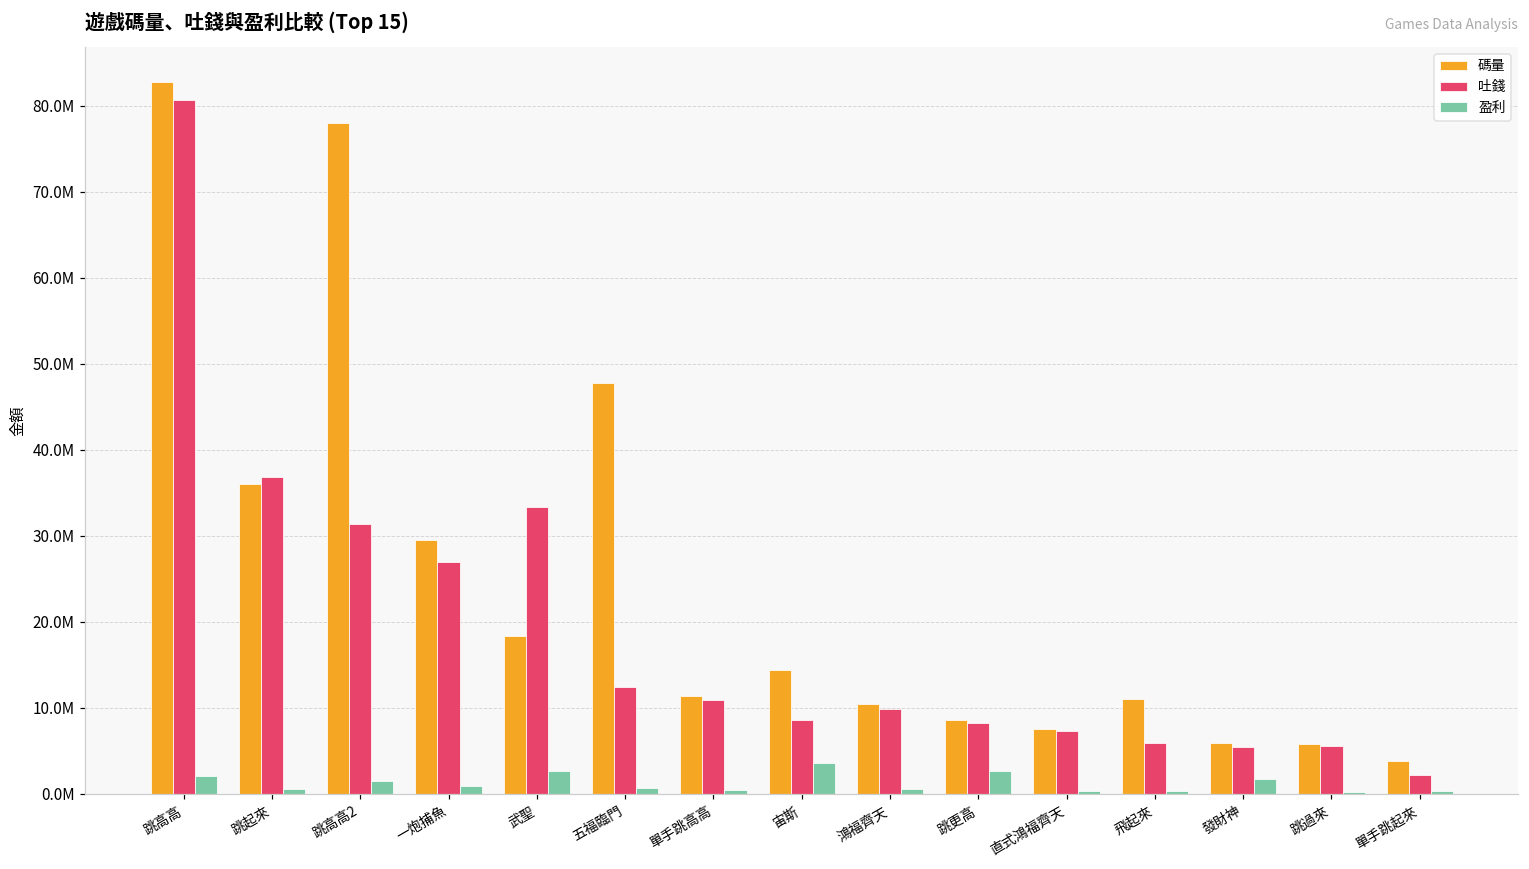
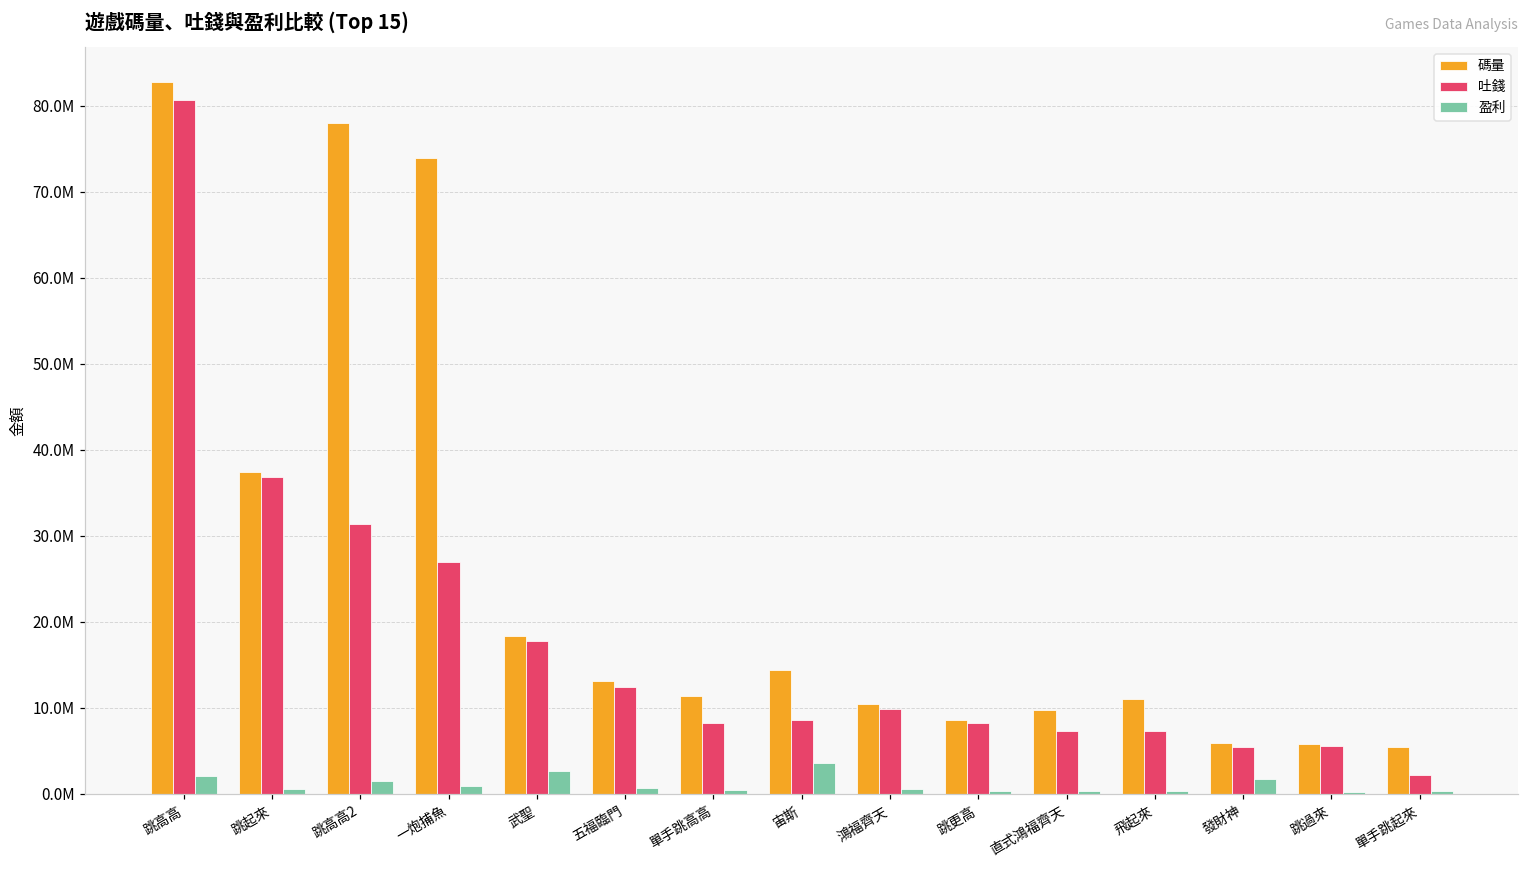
  {
    "碼量": {
      "跳高高": 83000000,
-     "跳起來": 36000000,
+     "跳起來": 37000000,
      "跳高高2": 78000000,
-     "一炮捕魚": 29000000,
+     "一炮捕魚": 74000000,
      "武聖": 18000000,
-     "五福臨門": 48000000,
+     "五福臨門": 13000000,
      "單手跳高高": 11000000,
      "宙斯": 14000000,
      "鴻福齊天": 10000000,
      "跳更高": 9000000,
-     "直式鴻福齊天": 8000000,
+     "直式鴻福齊天": 10000000,
      "飛起來": 11000000,
      "發財神": 6000000,
      "跳過來": 6000000,
-     "單手跳起來": 4000000
+     "單手跳起來": 5000000
    },
    "吐錢": {
      "跳高高": 81000000,
      "跳起來": 37000000,
      "跳高高2": 31000000,
      "一炮捕魚": 27000000,
-     "武聖": 33000000,
+     "武聖": 18000000,
      "五福臨門": 12000000,
-     "單手跳高高": 11000000,
+     "單手跳高高": 8000000,
      "宙斯": 9000000,
      "鴻福齊天": 10000000,
      "跳更高": 8000000,
      "直式鴻福齊天": 7000000,
-     "飛起來": 6000000,
+     "飛起來": 7000000,
      "發財神": 5000000,
      "跳過來": 6000000,
      "單手跳起來": 2000000
    },
    "盈利": {
      "跳高高": 2000000,
      "跳起來": 1000000,
      "跳高高2": 2000000,
      "一炮捕魚": 1000000,
      "武聖": 3000000,
      "五福臨門": 1000000,
      "單手跳高高": 0,
      "宙斯": 4000000,
      "鴻福齊天": 1000000,
-     "跳更高": 3000000,
+     "跳更高": 0,
      "發財神": 2000000,
      "單手跳起來": 0
    }
  }
